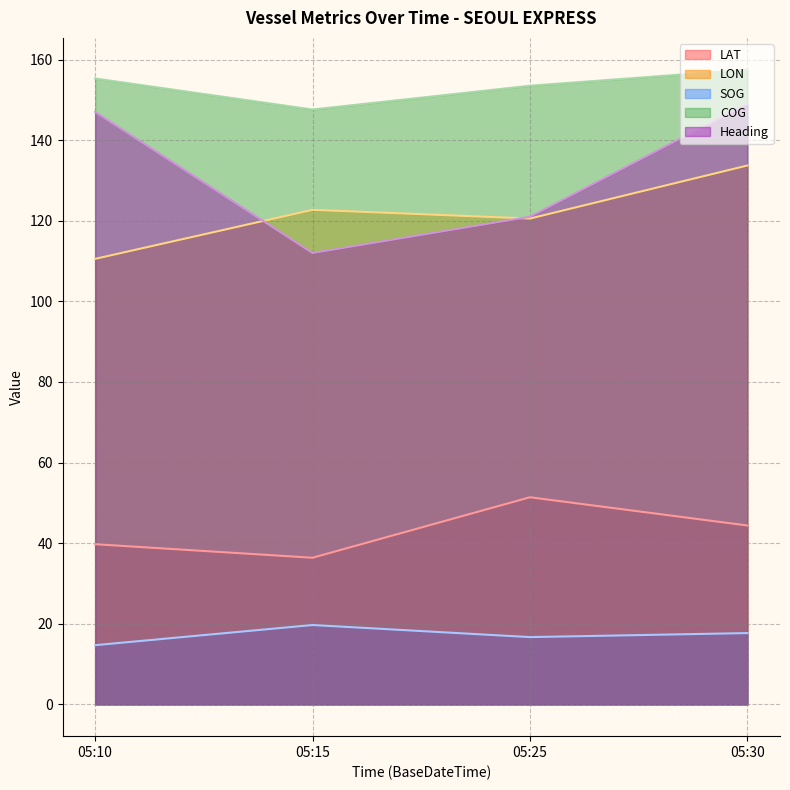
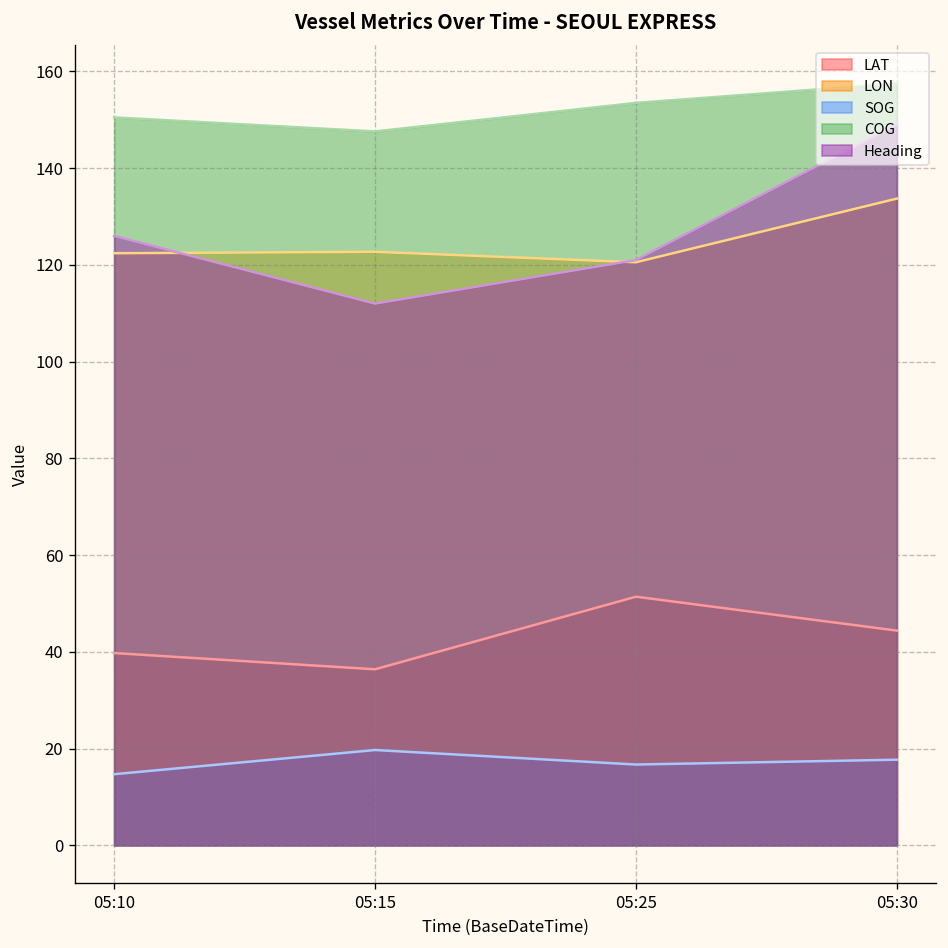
  {
    "LAT": {
      "05:10": 40,
      "05:15": 36,
      "05:25": 51,
      "05:30": 44
    },
    "LON": {
-     "05:10": 111,
+     "05:10": 122,
      "05:15": 123,
      "05:30": 134
    },
    "SOG": {
      "05:10": 15,
      "05:15": 20,
      "05:25": 17,
      "05:30": 18
    },
    "COG": {
-     "05:10": 155,
+     "05:10": 151,
      "05:15": 148,
      "05:25": 154
    },
    "Heading": {
-     "05:10": 147,
+     "05:10": 126,
      "05:15": 112
    }
  }
